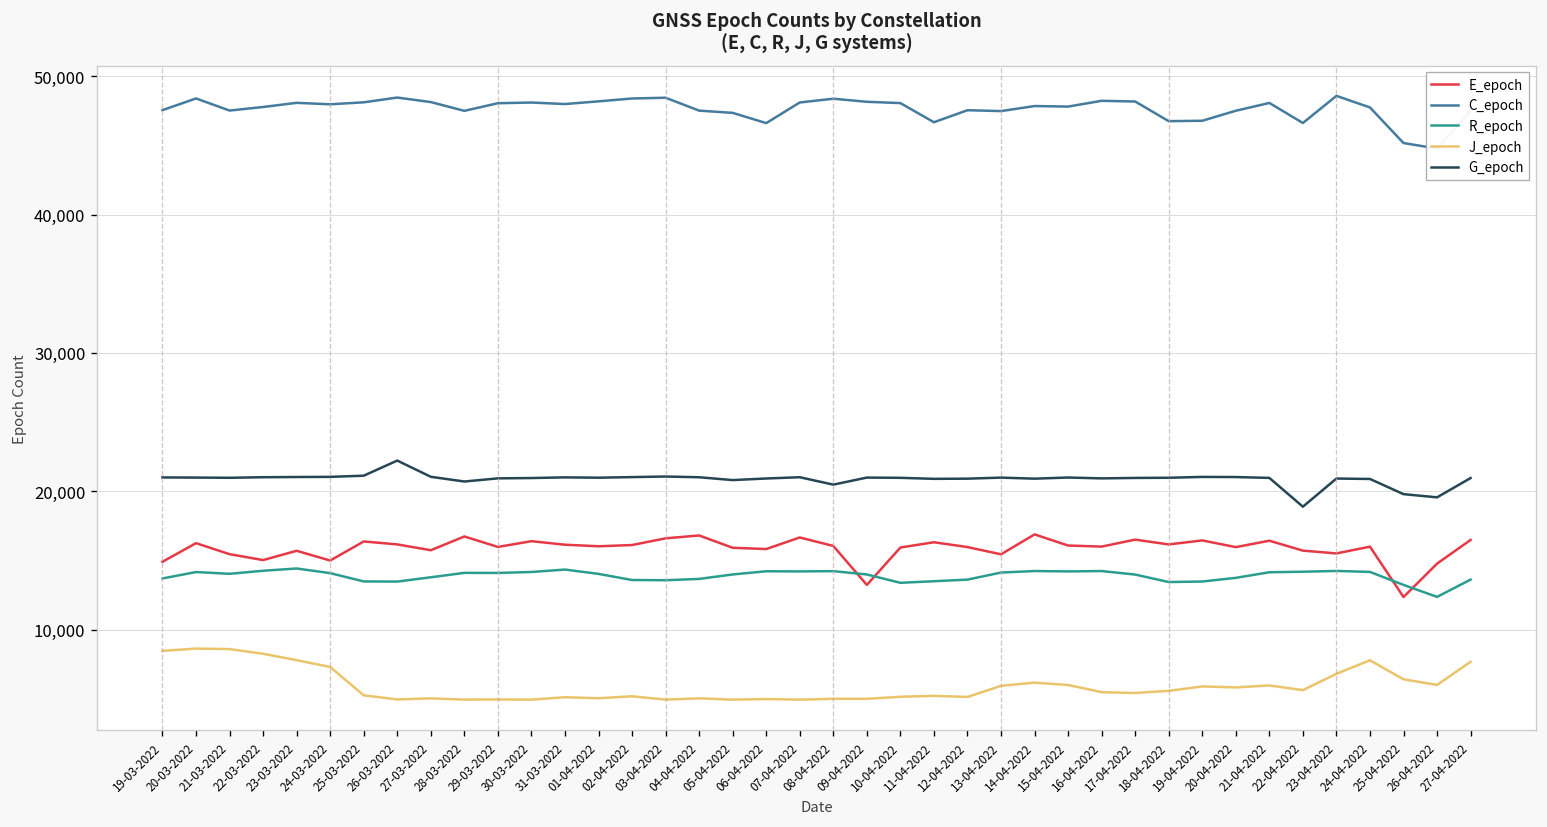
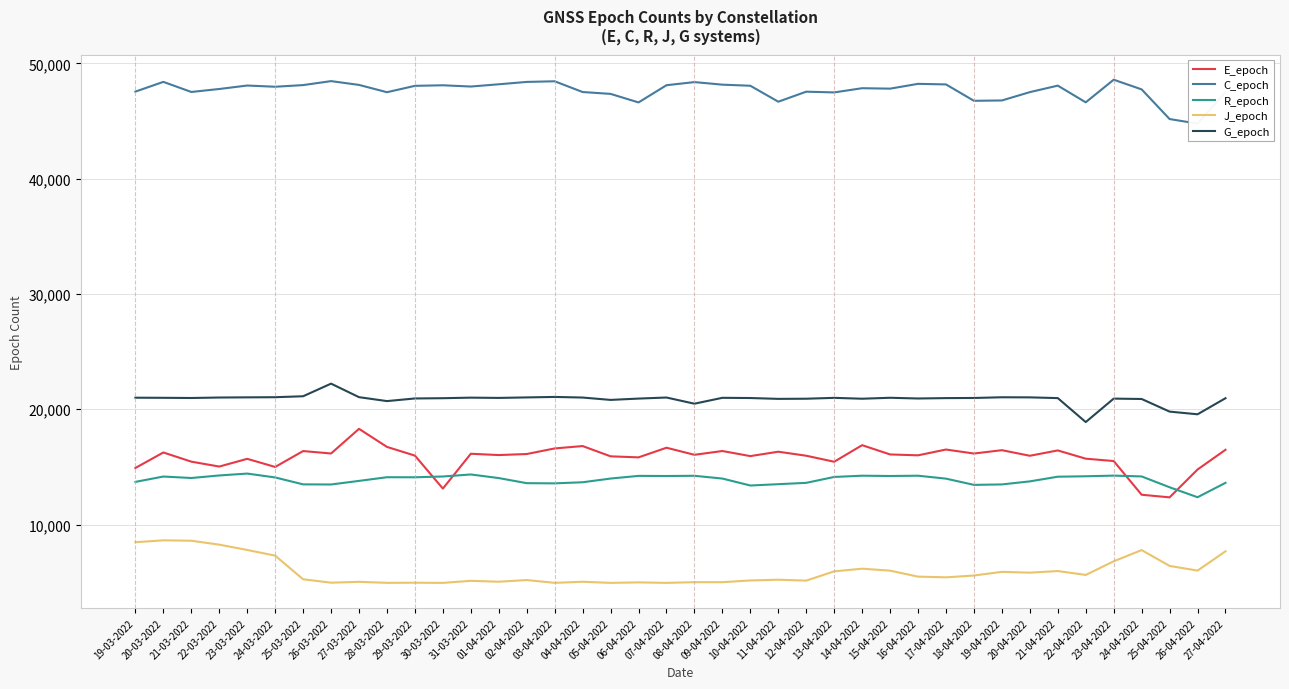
  {
    "E_epoch": {
      "19-03-2022": "14,900",
      "20-03-2022": "16,200",
      "21-03-2022": "15,500",
      "22-03-2022": "15,000",
      "23-03-2022": "15,700",
      "24-03-2022": "15,000",
      "25-03-2022": "16,400",
      "26-03-2022": "16,200",
-     "27-03-2022": "15,700",
+     "27-03-2022": "18,300",
      "28-03-2022": "16,700",
      "29-03-2022": "16,000",
-     "30-03-2022": "16,400",
+     "30-03-2022": "13,100",
      "31-03-2022": "16,100",
      "01-04-2022": "16,000",
      "02-04-2022": "16,100",
      "03-04-2022": "16,600",
      "04-04-2022": "16,800",
      "05-04-2022": "15,900",
      "06-04-2022": "15,800",
      "07-04-2022": "16,700",
      "08-04-2022": "16,000",
-     "09-04-2022": "13,200",
+     "09-04-2022": "16,400",
      "10-04-2022": "15,900",
      "11-04-2022": "16,300",
      "12-04-2022": "16,000",
      "13-04-2022": "15,400",
      "14-04-2022": "16,900",
      "15-04-2022": "16,100",
      "16-04-2022": "16,000",
      "17-04-2022": "16,500",
      "18-04-2022": "16,200",
      "19-04-2022": "16,400",
      "20-04-2022": "16,000",
      "21-04-2022": "16,400",
      "22-04-2022": "15,700",
      "23-04-2022": "15,500",
-     "24-04-2022": "16,000",
+     "24-04-2022": "12,600",
      "25-04-2022": "12,400",
      "26-04-2022": "14,800",
      "27-04-2022": "16,500"
    },
    "J_epoch": {
      "19-03-2022": "8,500",
      "20-03-2022": "8,600",
      "21-03-2022": "8,600",
      "22-03-2022": "8,300",
      "23-03-2022": "7,800",
      "24-03-2022": "7,300",
      "25-03-2022": "5,200",
      "26-03-2022": "5,000",
      "27-03-2022": "5,000",
      "28-03-2022": "4,900",
      "29-03-2022": "5,000",
      "30-03-2022": "4,900",
      "31-03-2022": "5,100",
      "01-04-2022": "5,000",
      "02-04-2022": "5,200",
      "03-04-2022": "4,900",
      "04-04-2022": "5,000",
      "05-04-2022": "4,900",
      "06-04-2022": "5,000",
      "07-04-2022": "4,900",
      "08-04-2022": "5,000",
      "09-04-2022": "5,000",
      "10-04-2022": "5,100",
      "11-04-2022": "5,200",
      "12-04-2022": "5,100",
      "13-04-2022": "5,900",
      "14-04-2022": "6,200",
      "15-04-2022": "6,000",
      "16-04-2022": "5,500",
      "17-04-2022": "5,400",
      "18-04-2022": "5,600",
      "19-04-2022": "5,900",
      "20-04-2022": "5,800",
      "21-04-2022": "6,000",
      "22-04-2022": "5,600",
      "23-04-2022": "6,800",
      "24-04-2022": "7,800",
      "25-04-2022": "6,400",
      "26-04-2022": "6,000",
      "27-04-2022": "7,700"
    },
    "G_epoch": {
      "19-03-2022": "21,000",
      "20-03-2022": "21,000",
      "21-03-2022": "21,000",
      "22-03-2022": "21,000",
      "23-03-2022": "21,000",
      "24-03-2022": "21,000",
      "25-03-2022": "21,100",
      "26-03-2022": "22,200",
      "27-03-2022": "21,000",
      "28-03-2022": "20,700",
      "29-03-2022": "20,900",
      "30-03-2022": "21,000",
      "31-03-2022": "21,000",
      "01-04-2022": "21,000",
      "02-04-2022": "21,000",
      "03-04-2022": "21,100",
      "04-04-2022": "21,000",
      "05-04-2022": "20,800",
      "06-04-2022": "20,900",
      "07-04-2022": "21,000",
      "08-04-2022": "20,500",
      "09-04-2022": "21,000",
      "10-04-2022": "21,000",
      "11-04-2022": "20,900",
      "12-04-2022": "20,900",
      "13-04-2022": "21,000",
      "14-04-2022": "20,900",
      "15-04-2022": "21,000",
      "16-04-2022": "20,900",
      "17-04-2022": "21,000",
      "18-04-2022": "21,000",
      "19-04-2022": "21,000",
      "20-04-2022": "21,000",
      "21-04-2022": "21,000",
      "22-04-2022": "18,900",
      "23-04-2022": "20,900",
      "24-04-2022": "20,900",
      "25-04-2022": "19,800",
      "26-04-2022": "19,600",
      "27-04-2022": "21,000"
    }
  }
